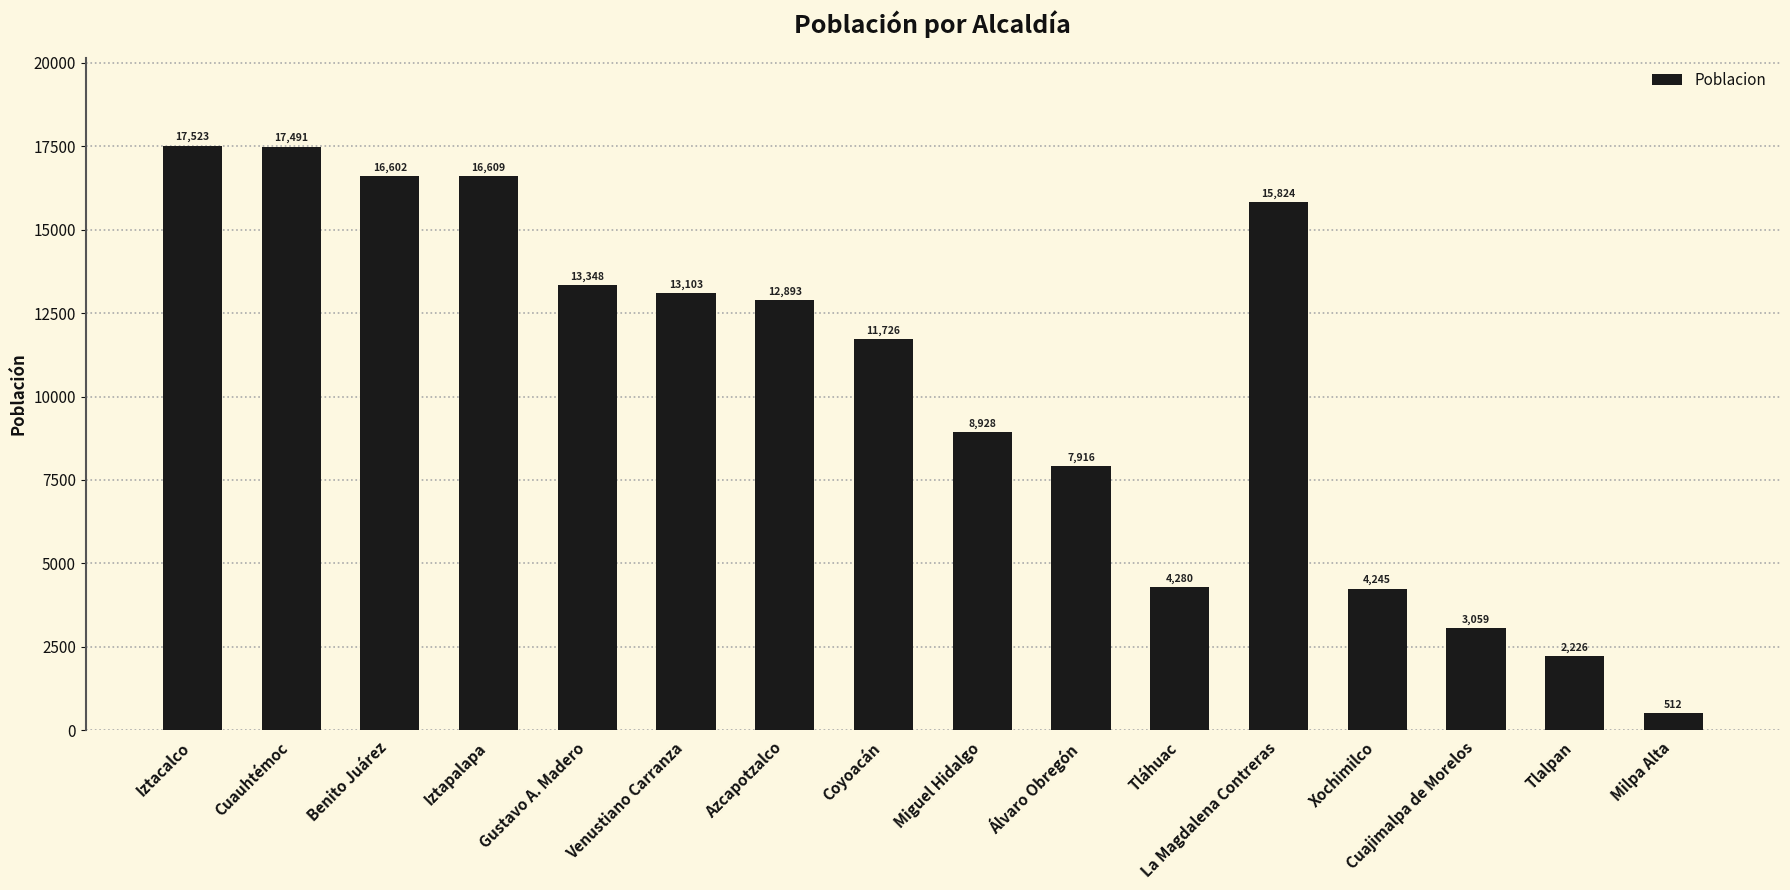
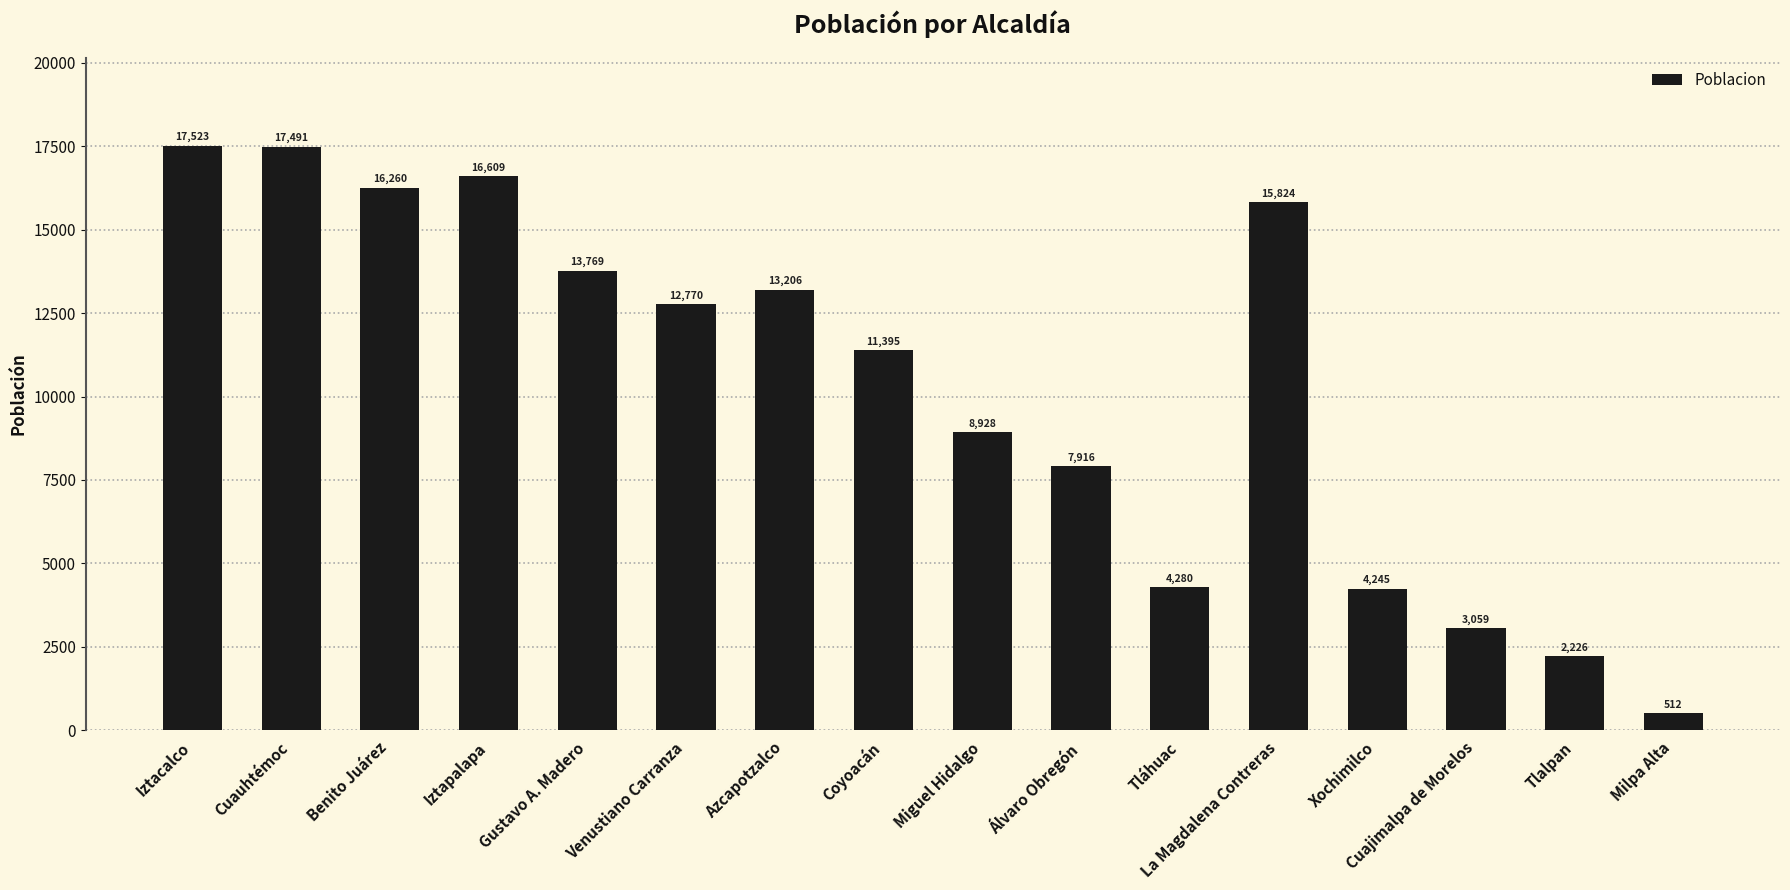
  {
    "Iztacalco": "17,523",
    "Cuauhtémoc": "17,491",
-   "Benito Juárez": "16,602",
+   "Benito Juárez": "16,260",
    "Iztapalapa": "16,609",
-   "Gustavo A. Madero": "13,348",
-   "Venustiano Carranza": "13,103",
-   "Azcapotzalco": "12,893",
-   "Coyoacán": "11,726",
+   "Gustavo A. Madero": "13,769",
+   "Venustiano Carranza": "12,770",
+   "Azcapotzalco": "13,206",
+   "Coyoacán": "11,395",
    "Miguel Hidalgo": "8,928",
    "Álvaro Obregón": "7,916",
    "Tláhuac": "4,280",
    "La Magdalena Contreras": "15,824",
    "Xochimilco": "4,245",
    "Cuajimalpa de Morelos": "3,059",
    "Tlalpan": "2,226",
    "Milpa Alta": "512"
  }
